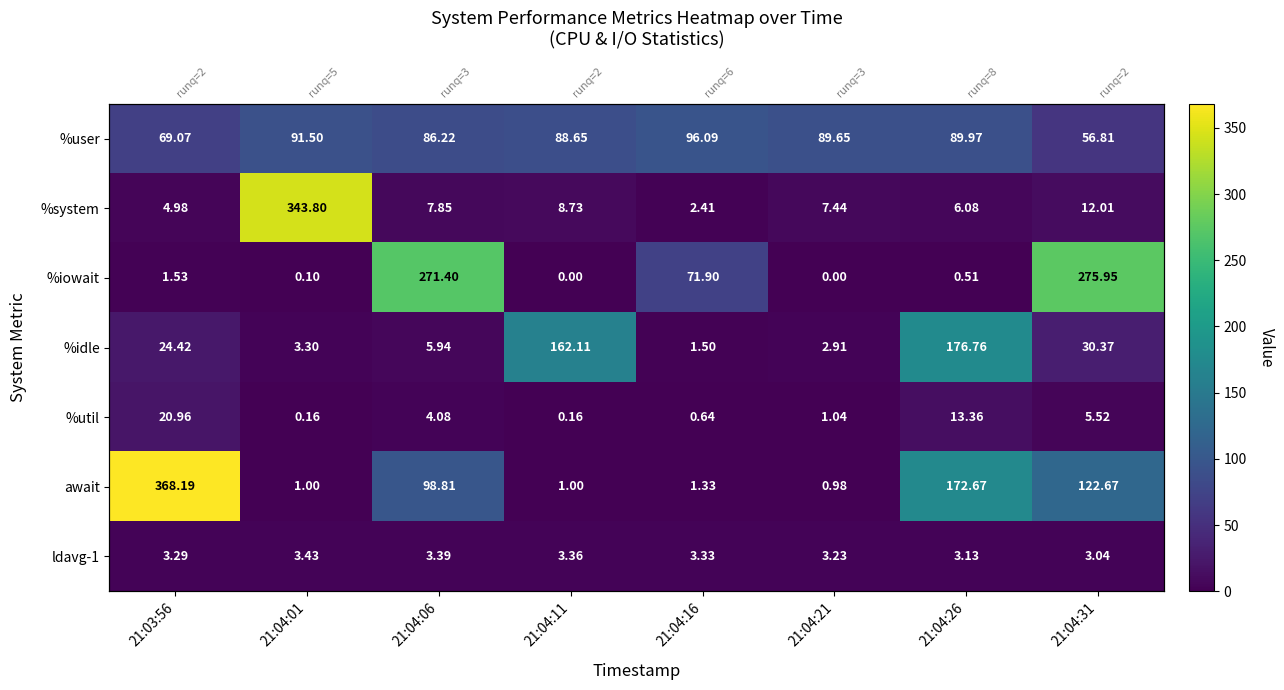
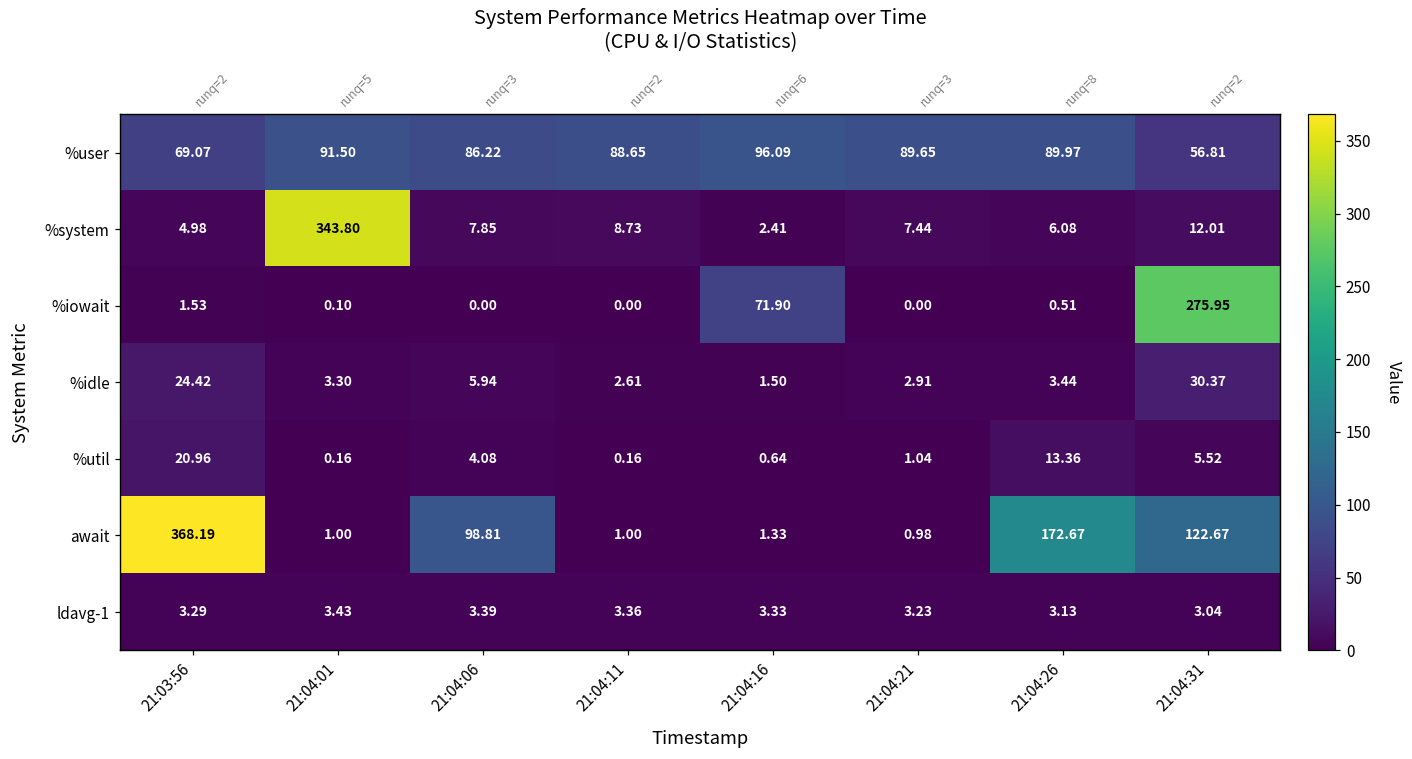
  {
    "%user": {
      "21:03:56": 69.07,
      "21:04:01": 91.50,
      "21:04:06": 86.22,
      "21:04:11": 88.65,
      "21:04:16": 96.09,
      "21:04:21": 89.65,
      "21:04:26": 89.97,
      "21:04:31": 56.81
    },
    "%system": {
      "21:03:56": 4.98,
      "21:04:01": 343.80,
      "21:04:06": 7.85,
      "21:04:11": 8.73,
      "21:04:16": 2.41,
      "21:04:21": 7.44,
      "21:04:26": 6.08,
      "21:04:31": 12.01
    },
    "%iowait": {
      "21:03:56": 1.53,
      "21:04:01": 0.10,
-     "21:04:06": 271.40,
+     "21:04:06": 0.00,
      "21:04:11": 0.00,
      "21:04:16": 71.90,
      "21:04:21": 0.00,
      "21:04:26": 0.51,
      "21:04:31": 275.95
    },
    "%idle": {
      "21:03:56": 24.42,
      "21:04:01": 3.30,
      "21:04:06": 5.94,
-     "21:04:11": 162.11,
+     "21:04:11": 2.61,
      "21:04:16": 1.50,
      "21:04:21": 2.91,
-     "21:04:26": 176.76,
+     "21:04:26": 3.44,
      "21:04:31": 30.37
    },
    "%util": {
      "21:03:56": 20.96,
      "21:04:01": 0.16,
      "21:04:06": 4.08,
      "21:04:11": 0.16,
      "21:04:16": 0.64,
      "21:04:21": 1.04,
      "21:04:26": 13.36,
      "21:04:31": 5.52
    },
    "await": {
      "21:03:56": 368.19,
      "21:04:01": 1.00,
      "21:04:06": 98.81,
      "21:04:11": 1.00,
      "21:04:16": 1.33,
      "21:04:21": 0.98,
      "21:04:26": 172.67,
      "21:04:31": 122.67
    },
    "ldavg-1": {
      "21:03:56": 3.29,
      "21:04:01": 3.43,
      "21:04:06": 3.39,
      "21:04:11": 3.36,
      "21:04:16": 3.33,
      "21:04:21": 3.23,
      "21:04:26": 3.13,
      "21:04:31": 3.04
    }
  }
